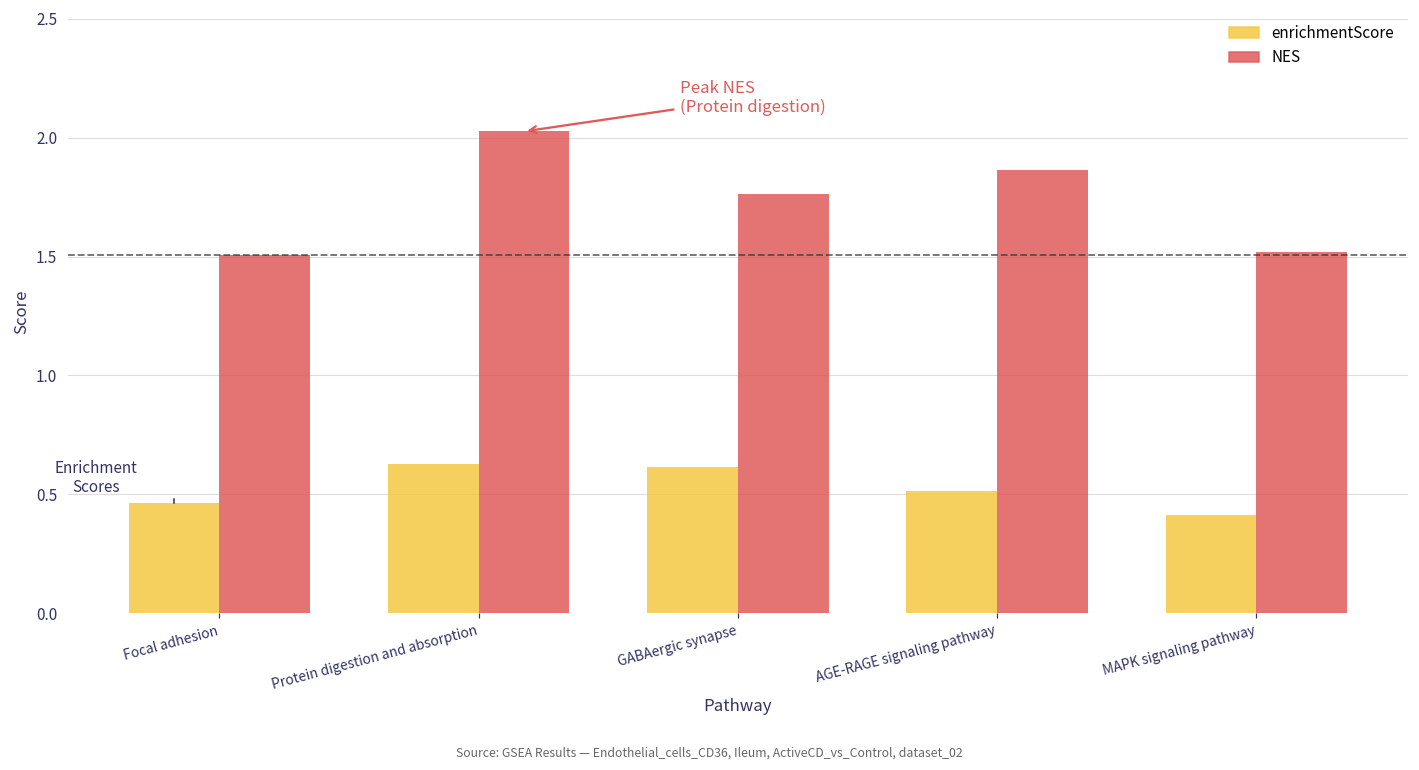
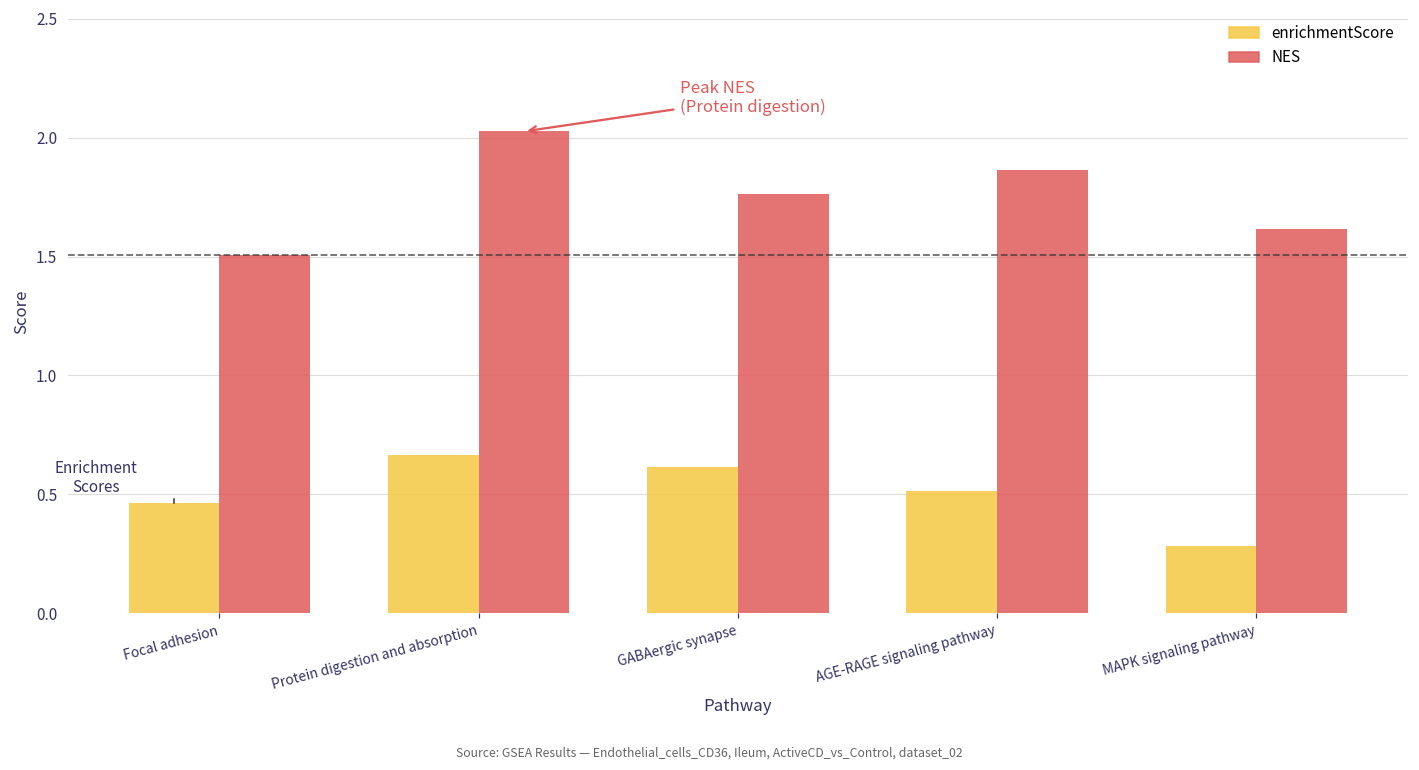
  {
    "enrichmentScore": {
      "Focal adhesion": 0.46,
-     "Protein digestion and absorption": 0.63,
+     "Protein digestion and absorption": 0.66,
      "GABAergic synapse": 0.62,
      "AGE-RAGE signaling pathway": 0.51,
-     "MAPK signaling pathway": 0.41
+     "MAPK signaling pathway": 0.28
    },
    "NES": {
      "Focal adhesion": 1.51,
      "Protein digestion and absorption": 2.03,
      "GABAergic synapse": 1.76,
      "AGE-RAGE signaling pathway": 1.87,
-     "MAPK signaling pathway": 1.52
+     "MAPK signaling pathway": 1.62
    }
  }
